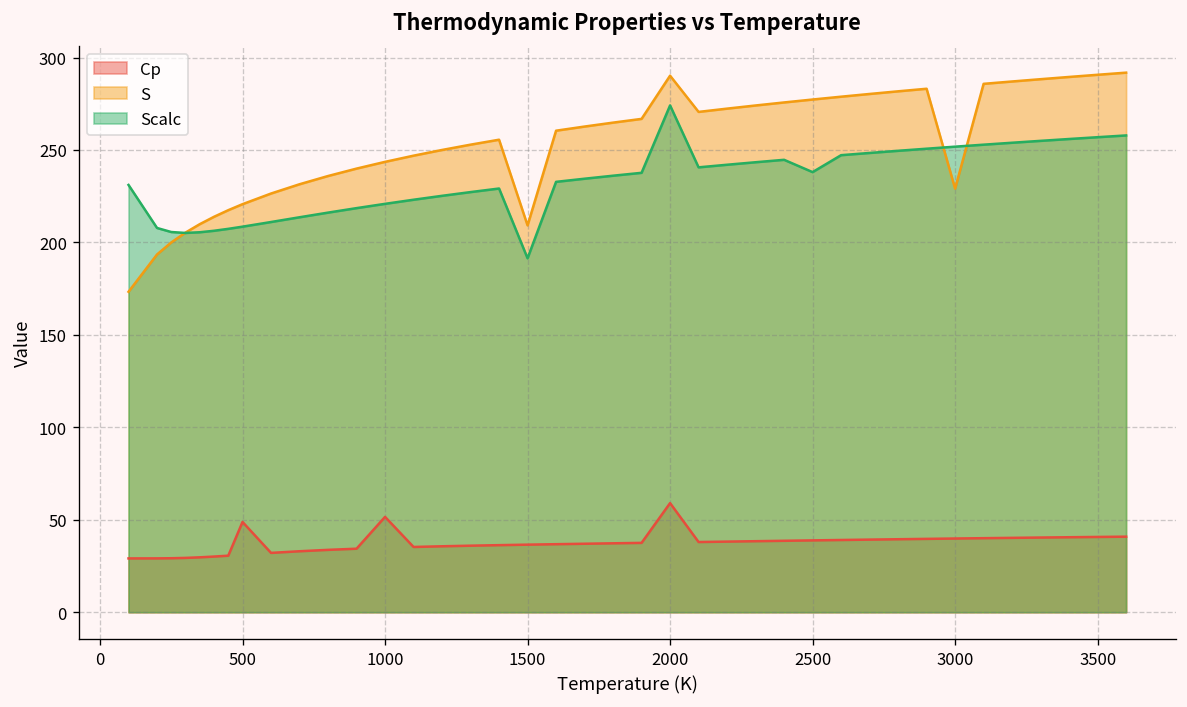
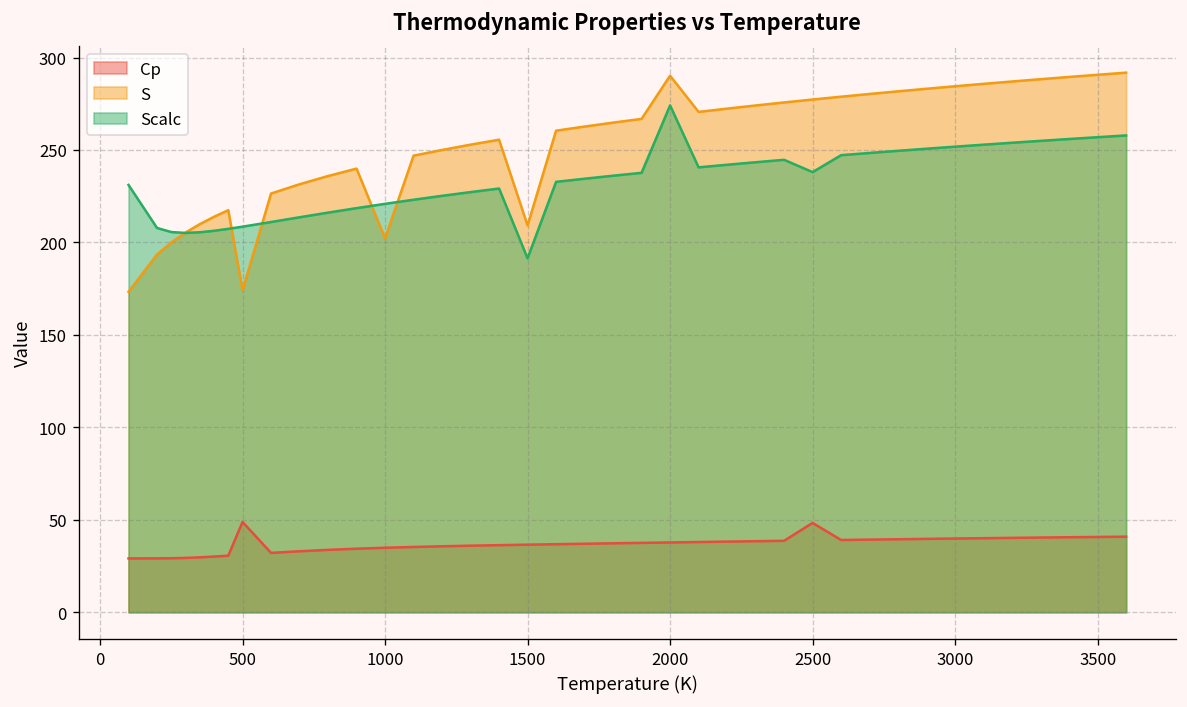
  {
    "Cp": {
      "500": 49,
-     "1000": 52,
+     "1000": 35,
      "1500": 37,
-     "2000": 59,
-     "2500": 39,
+     "2000": 38,
+     "2500": 48,
      "3000": 40,
      "3500": 41
    },
    "S": {
-     "500": 221,
-     "1000": 244,
+     "500": 174,
+     "1000": 202,
      "1500": 209,
      "2000": 290,
      "2500": 277,
-     "3000": 229,
+     "3000": 284,
      "3500": 291
    },
    "Scalc": {
      "500": 209,
      "1000": 221,
      "1500": 191,
      "2000": 274,
      "2500": 238,
      "3000": 252,
      "3500": 257
    }
  }
